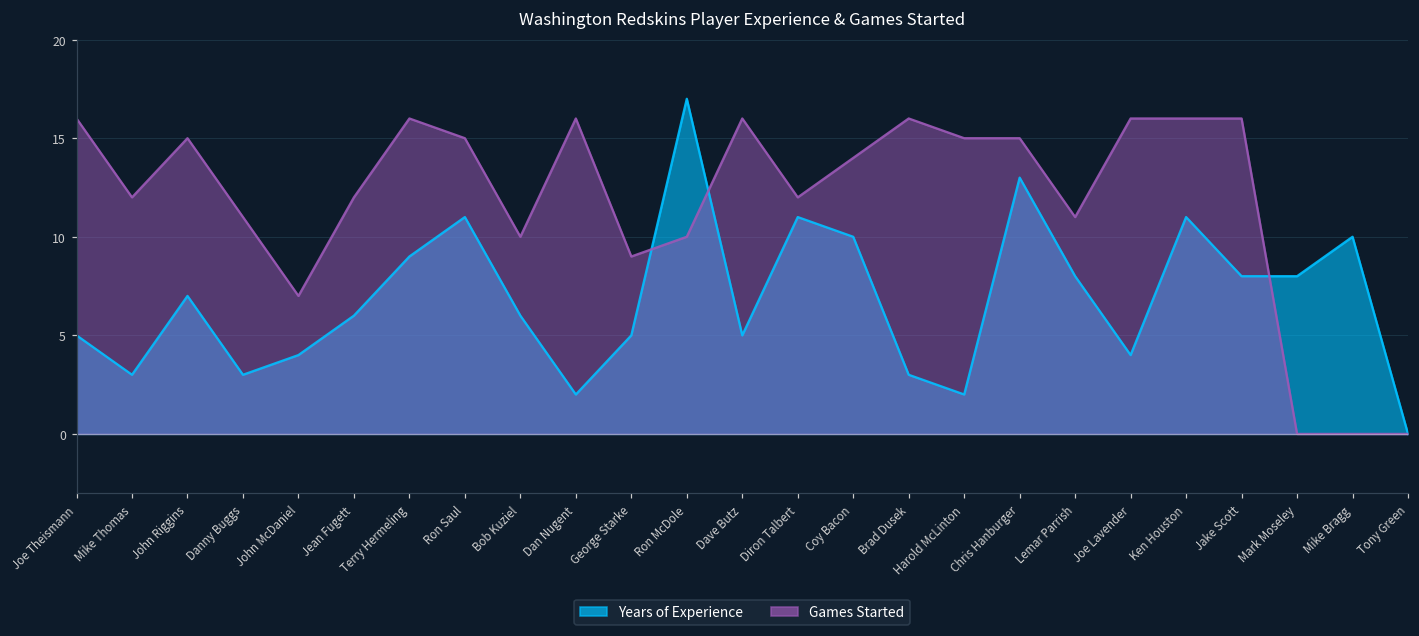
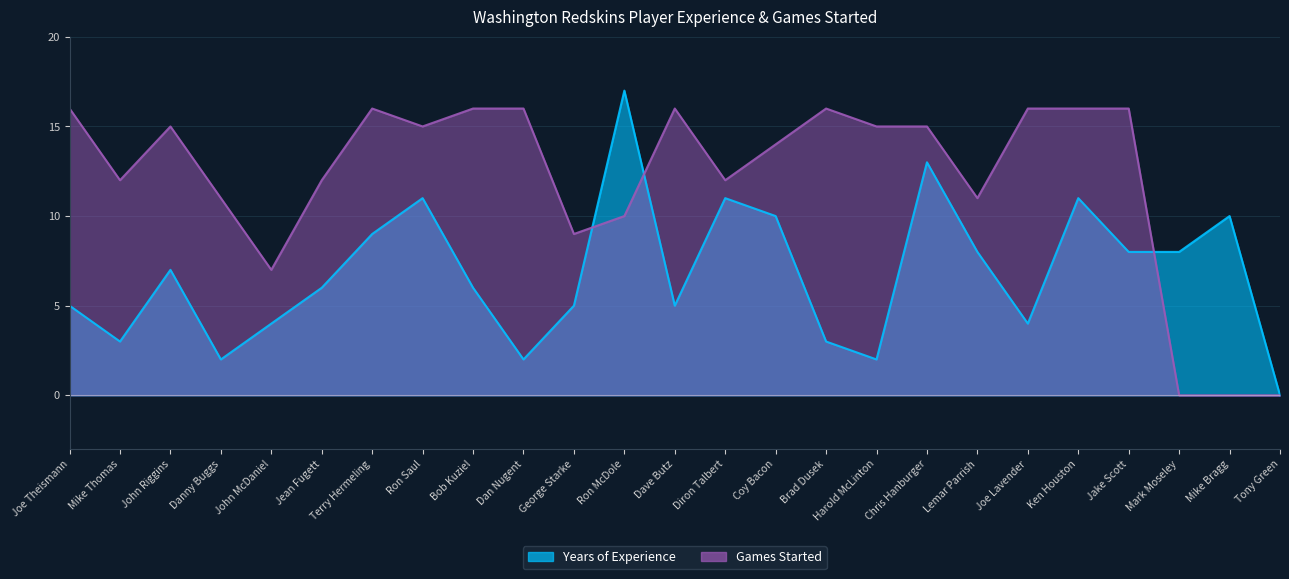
  {
    "Years of Experience": {
      "Joe Theismann": 5,
      "Mike Thomas": 3,
      "John Riggins": 7,
-     "Danny Buggs": 3,
+     "Danny Buggs": 2,
      "John McDaniel": 4,
      "Jean Fugett": 6,
      "Terry Hermeling": 9,
      "Ron Saul": 11,
      "Bob Kuziel": 6,
      "Dan Nugent": 2,
      "George Starke": 5,
      "Ron McDole": 17,
      "Dave Butz": 5,
      "Diron Talbert": 11,
      "Coy Bacon": 10,
      "Brad Dusek": 3,
      "Harold McLinton": 2,
      "Chris Hanburger": 13,
      "Lemar Parrish": 8,
      "Joe Lavender": 4,
      "Ken Houston": 11,
      "Jake Scott": 8,
      "Mark Moseley": 8,
      "Mike Bragg": 10
    },
    "Games Started": {
      "Joe Theismann": 16,
      "Mike Thomas": 12,
      "John Riggins": 15,
      "Danny Buggs": 11,
      "John McDaniel": 7,
      "Jean Fugett": 12,
      "Terry Hermeling": 16,
      "Ron Saul": 15,
-     "Bob Kuziel": 10,
+     "Bob Kuziel": 16,
      "Dan Nugent": 16,
      "George Starke": 9,
      "Ron McDole": 10,
      "Dave Butz": 16,
      "Diron Talbert": 12,
      "Coy Bacon": 14,
      "Brad Dusek": 16,
      "Harold McLinton": 15,
      "Chris Hanburger": 15,
      "Lemar Parrish": 11,
      "Joe Lavender": 16,
      "Ken Houston": 16,
      "Jake Scott": 16,
      "Mark Moseley": 0,
      "Mike Bragg": 0
    }
  }
